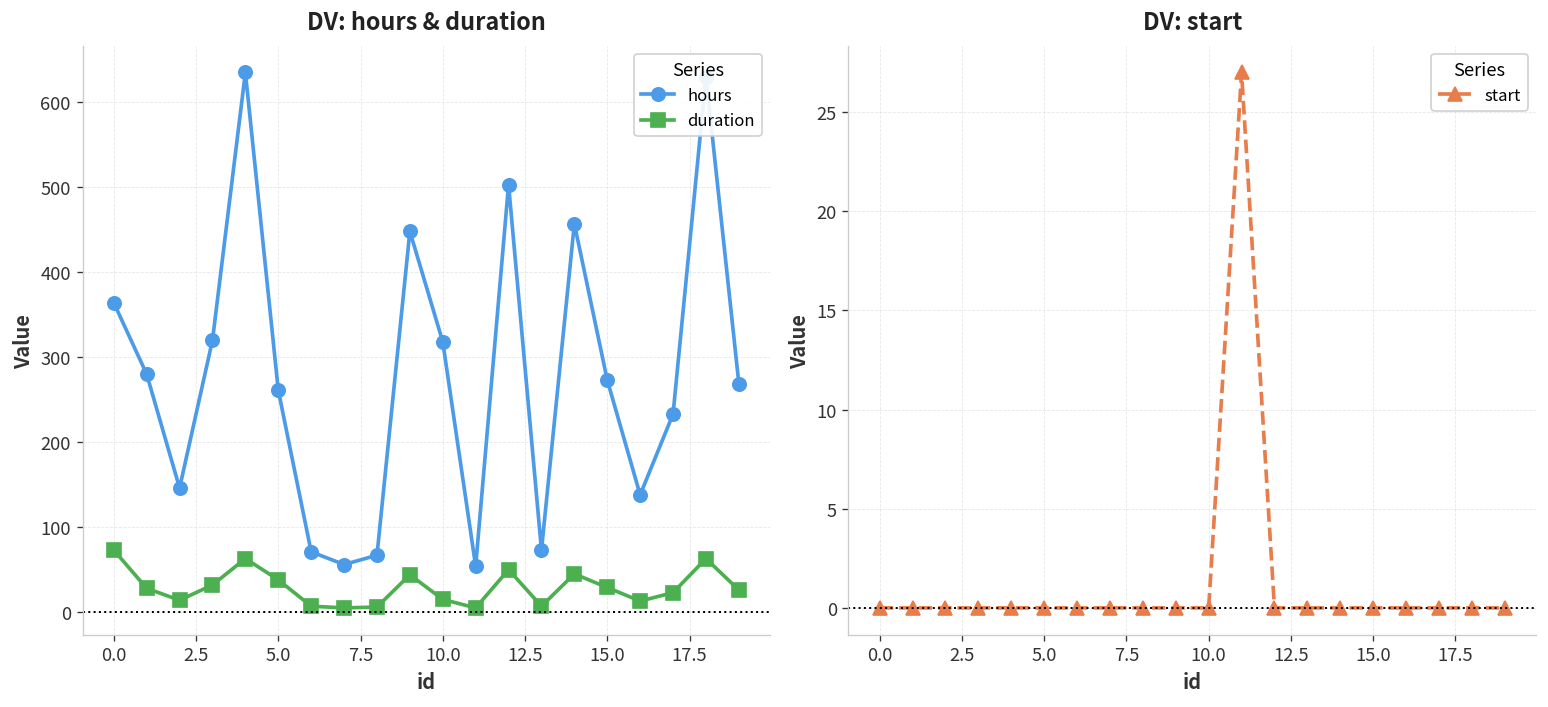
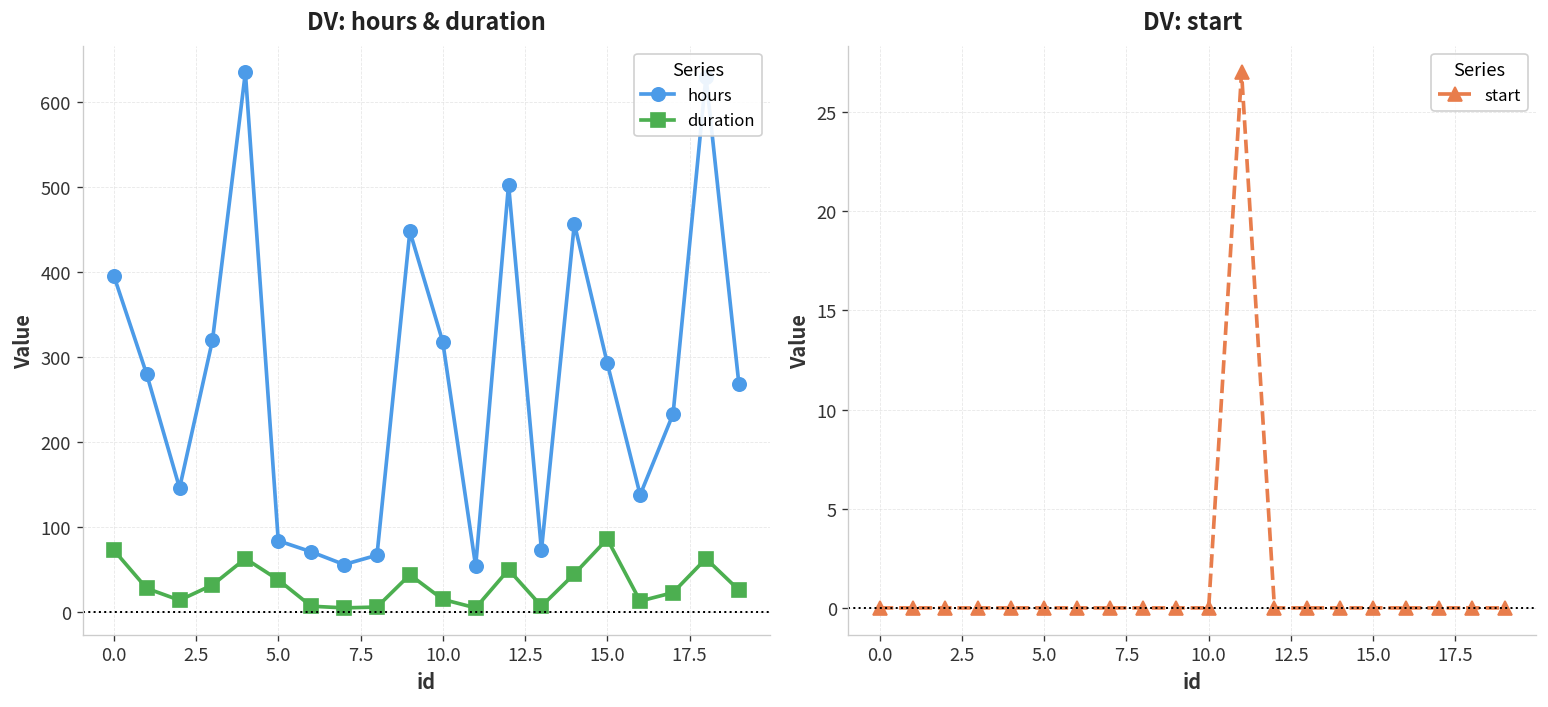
  {
    "DV: hours & duration": {
      "hours": {
-       "0.0": 360,
-       "5.0": 260,
+       "0.0": 400,
+       "5.0": 80,
        "10.0": 320,
-       "15.0": 270
+       "15.0": 290
      },
      "duration": {
        "0.0": 70,
        "5.0": 40,
        "10.0": 20,
-       "15.0": 30
+       "15.0": 90
      }
    },
    "DV: start": {
      "0.0": 0.0,
      "5.0": 0.0,
      "10.0": 0.0,
      "15.0": 0.0
    }
  }
